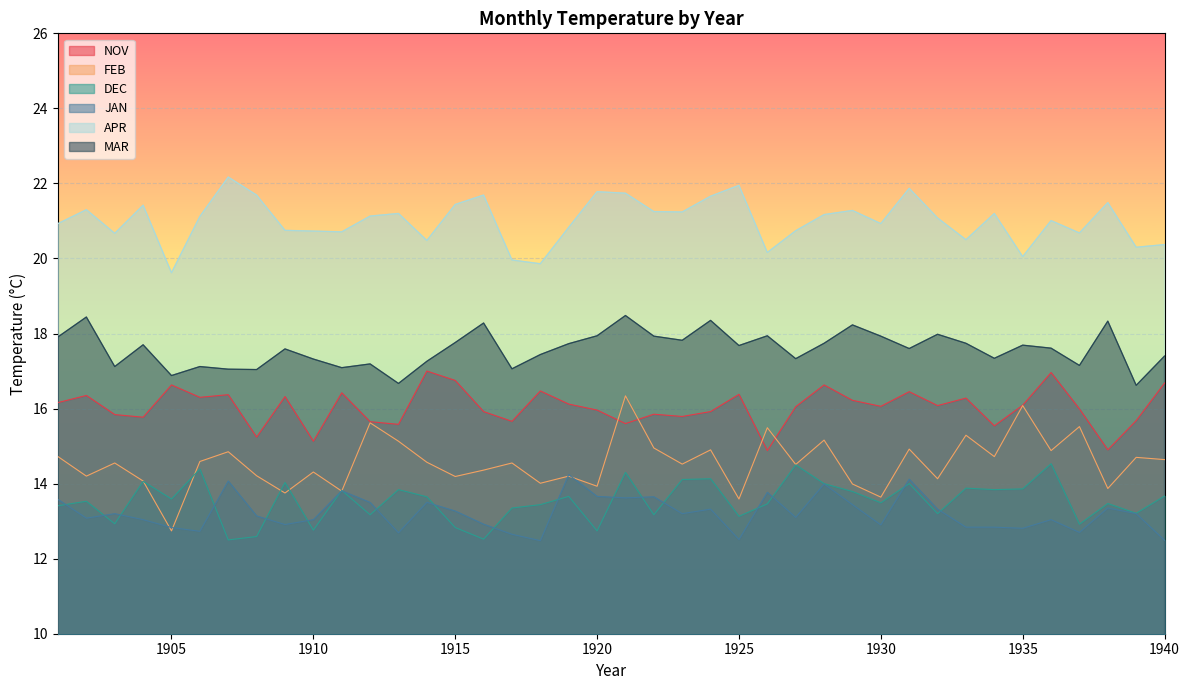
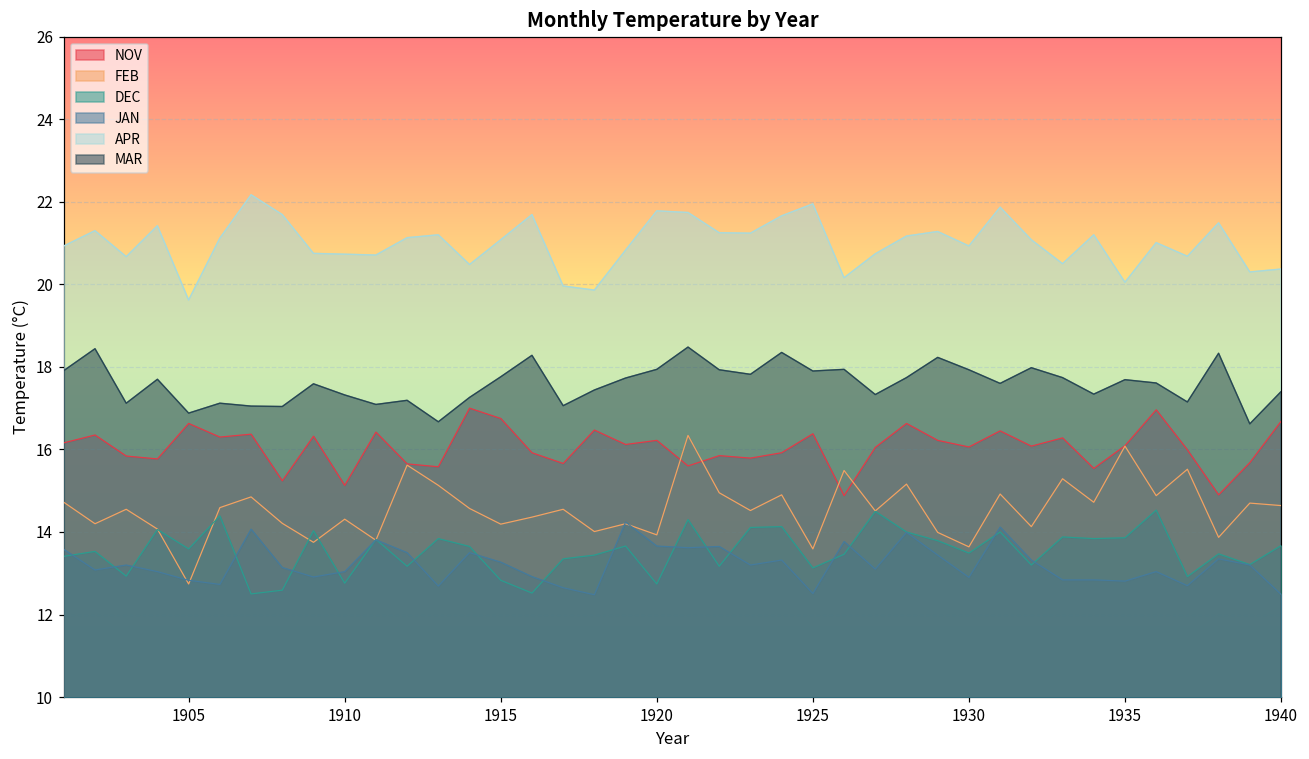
  {
    "NOV": {
      "1905": 16.6,
      "1910": 15.1,
      "1915": 16.8,
-     "1920": 16.0,
+     "1920": 16.2,
      "1925": 16.4,
      "1930": 16.1,
      "1940": 16.7
    },
    "FEB": {
      "1905": 12.7,
      "1910": 14.3,
      "1915": 14.2,
      "1920": 13.9,
      "1925": 13.6,
      "1930": 13.6,
      "1940": 14.6
    },
    "APR": {
      "1905": 19.6,
      "1910": 20.7,
-     "1915": 21.4,
+     "1915": 21.1,
      "1920": 21.8,
      "1925": 22.0,
      "1930": 20.9,
      "1935": 20.1,
      "1940": 20.4
    },
    "MAR": {
      "1905": 16.9,
      "1910": 17.3,
      "1915": 17.8,
      "1920": 17.9,
-     "1925": 17.7,
+     "1925": 17.9,
      "1930": 17.9,
      "1935": 17.7,
      "1940": 17.4
    }
  }
